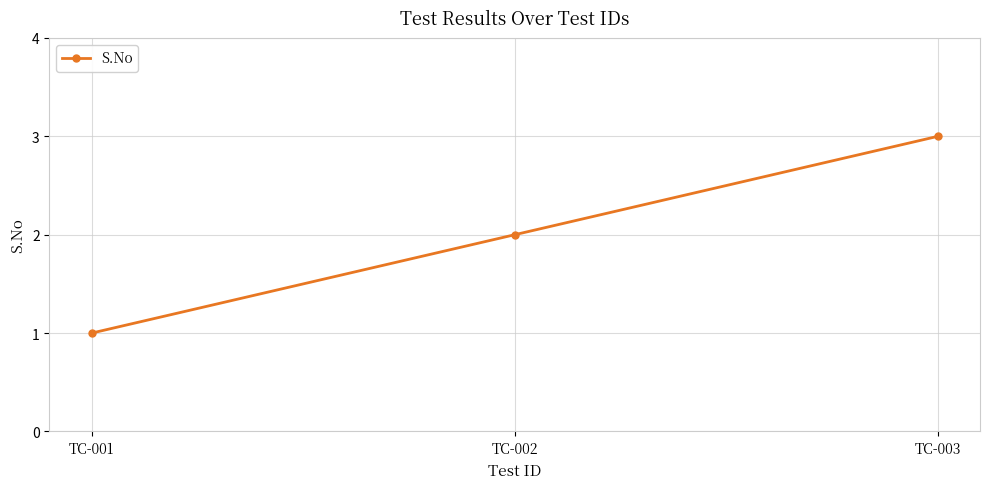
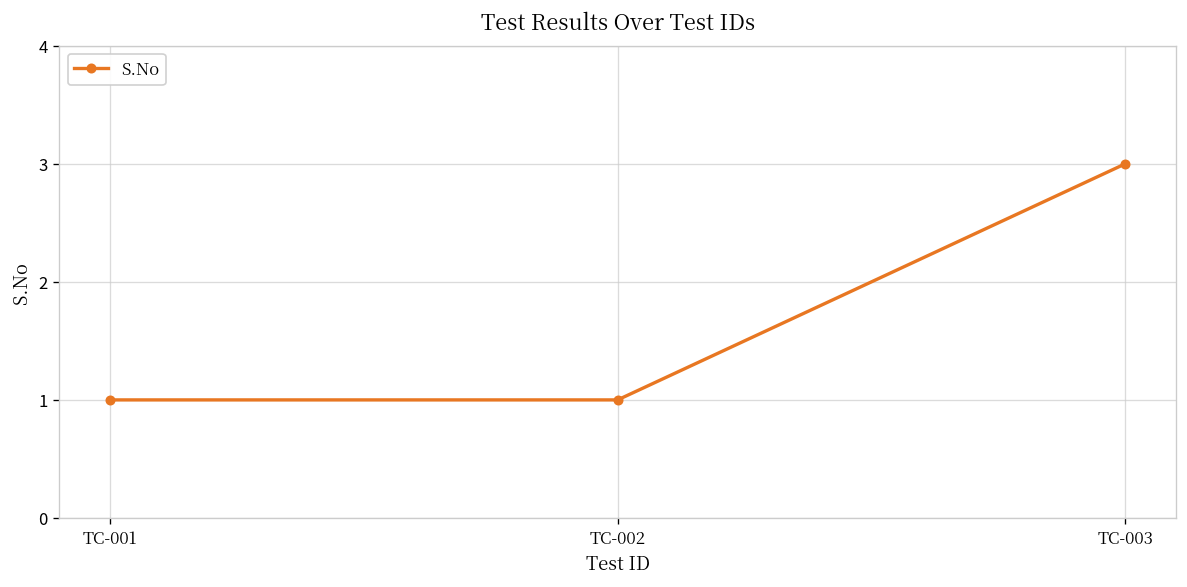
  {
    "TC-001": 1,
-   "TC-002": 2,
+   "TC-002": 1,
    "TC-003": 3
  }
